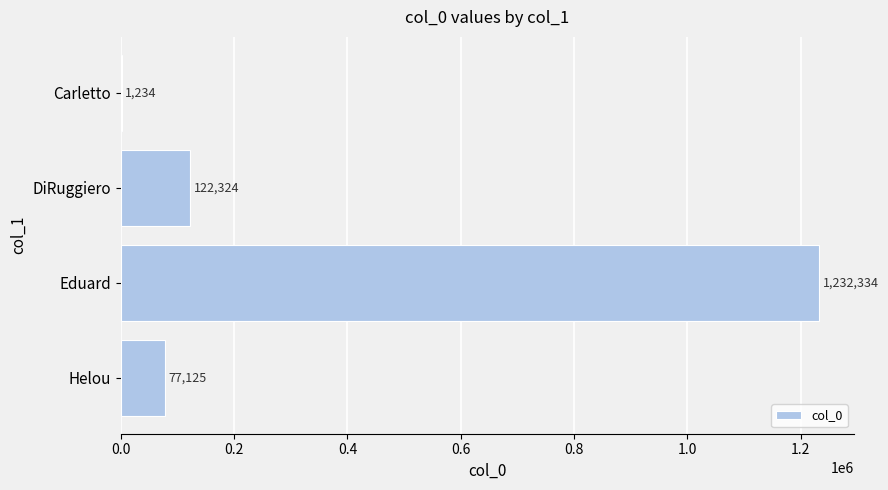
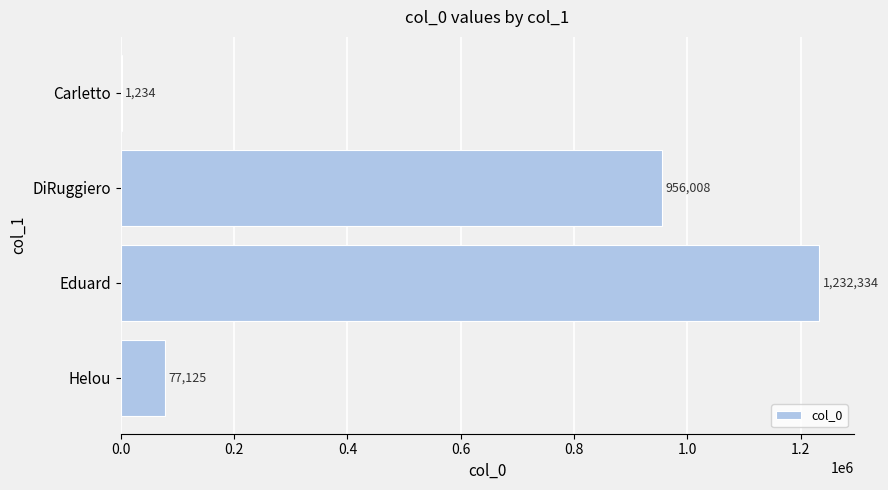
  {
    "Carletto": "1,234",
-   "DiRuggiero": "122,324",
+   "DiRuggiero": "956,008",
    "Eduard": "1,232,334",
    "Helou": "77,125"
  }
